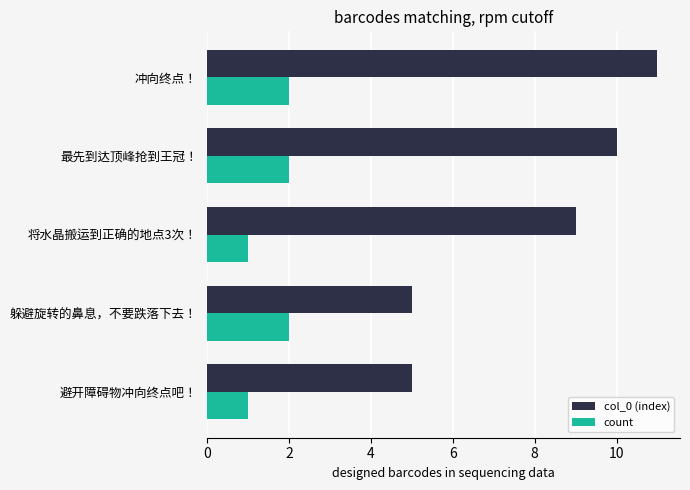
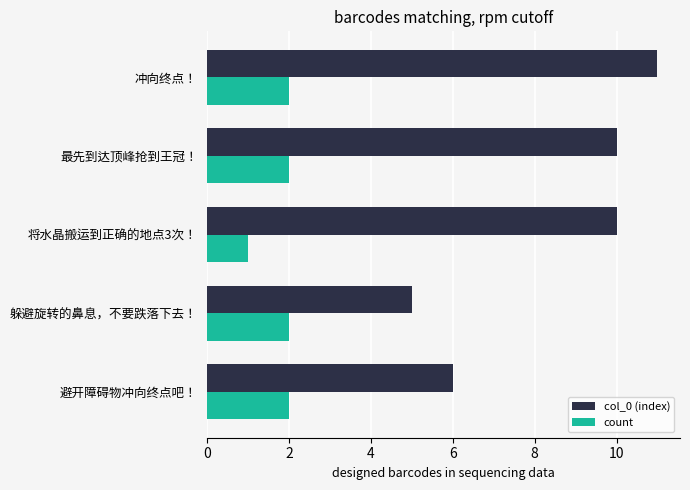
  {
    "col_0 (index)": {
      "冲向终点！": 11,
      "最先到达顶峰抢到王冠！": 10,
-     "将水晶搬运到正确的地点3次！": 9,
+     "将水晶搬运到正确的地点3次！": 10,
      "躲避旋转的鼻息，不要跌落下去！": 5,
-     "避开障碍物冲向终点吧！": 5
+     "避开障碍物冲向终点吧！": 6
    },
    "count": {
      "冲向终点！": 2,
      "最先到达顶峰抢到王冠！": 2,
      "将水晶搬运到正确的地点3次！": 1,
      "躲避旋转的鼻息，不要跌落下去！": 2,
-     "避开障碍物冲向终点吧！": 1
+     "避开障碍物冲向终点吧！": 2
    }
  }
